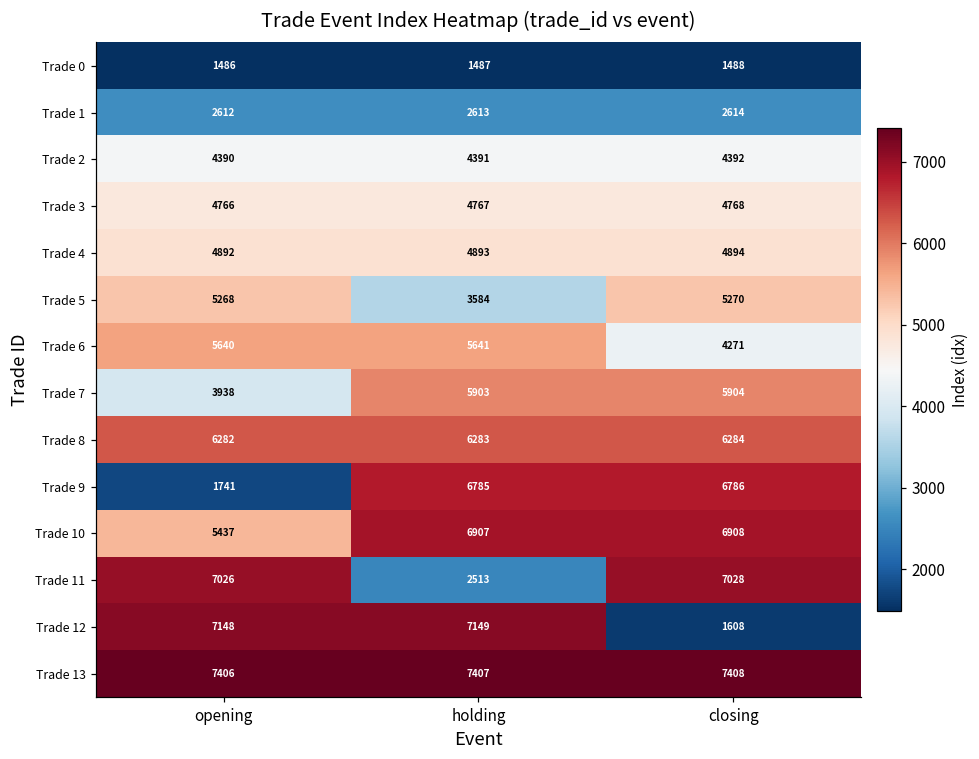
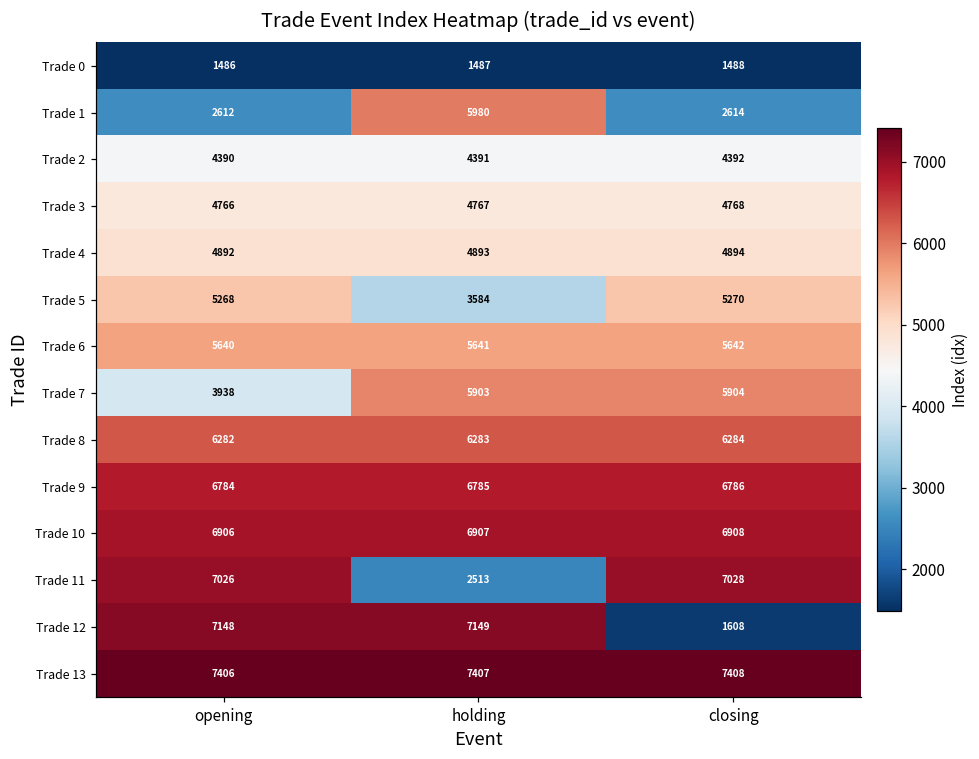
  {
    "Trade 0": {
      "opening": 1486,
      "holding": 1487,
      "closing": 1488
    },
    "Trade 1": {
      "opening": 2612,
-     "holding": 2613,
+     "holding": 5980,
      "closing": 2614
    },
    "Trade 2": {
      "opening": 4390,
      "holding": 4391,
      "closing": 4392
    },
    "Trade 3": {
      "opening": 4766,
      "holding": 4767,
      "closing": 4768
    },
    "Trade 4": {
      "opening": 4892,
      "holding": 4893,
      "closing": 4894
    },
    "Trade 5": {
      "opening": 5268,
      "holding": 3584,
      "closing": 5270
    },
    "Trade 6": {
      "opening": 5640,
      "holding": 5641,
-     "closing": 4271
+     "closing": 5642
    },
    "Trade 7": {
      "opening": 3938,
      "holding": 5903,
      "closing": 5904
    },
    "Trade 8": {
      "opening": 6282,
      "holding": 6283,
      "closing": 6284
    },
    "Trade 9": {
-     "opening": 1741,
+     "opening": 6784,
      "holding": 6785,
      "closing": 6786
    },
    "Trade 10": {
-     "opening": 5437,
+     "opening": 6906,
      "holding": 6907,
      "closing": 6908
    },
    "Trade 11": {
      "opening": 7026,
      "holding": 2513,
      "closing": 7028
    },
    "Trade 12": {
      "opening": 7148,
      "holding": 7149,
      "closing": 1608
    },
    "Trade 13": {
      "opening": 7406,
      "holding": 7407,
      "closing": 7408
    }
  }
